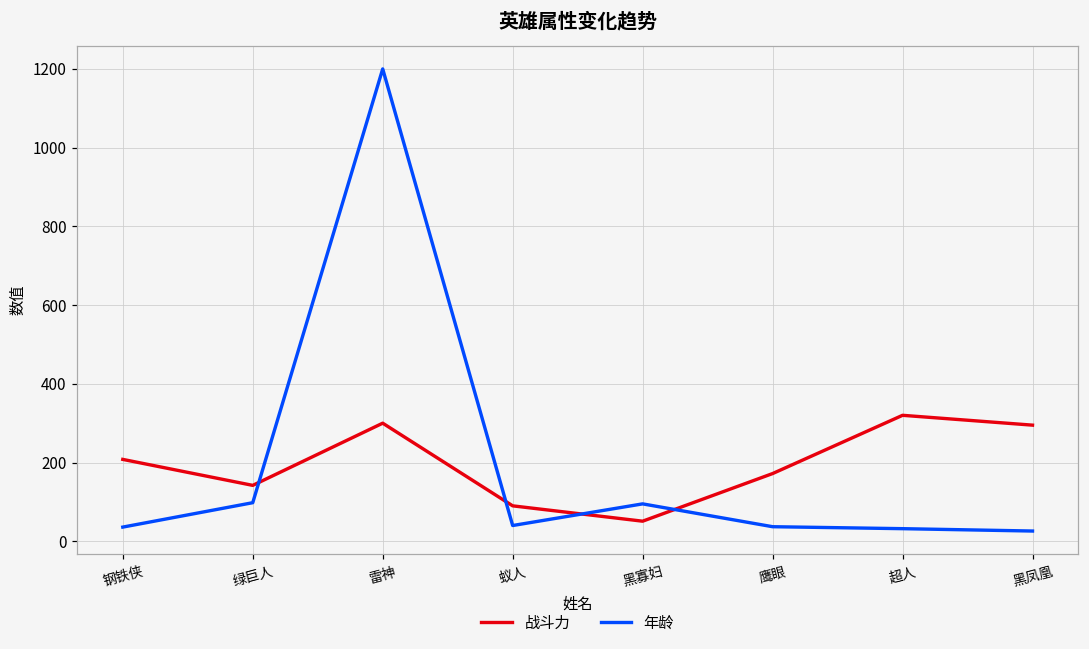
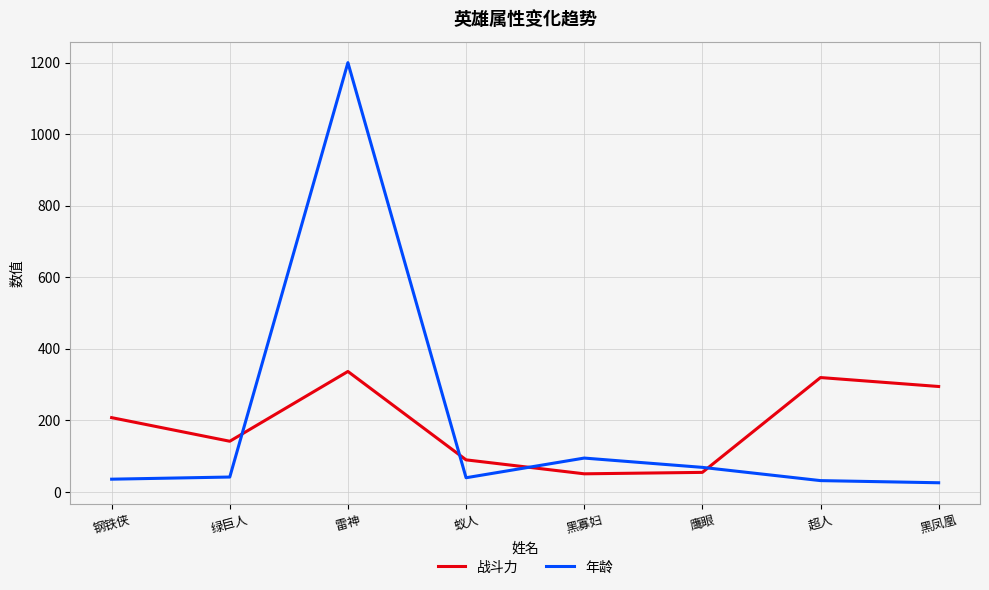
  {
    "战斗力": {
      "钢铁侠": 210,
      "绿巨人": 140,
-     "雷神": 300,
+     "雷神": 340,
      "蚁人": 90,
      "黑寡妇": 50,
-     "鹰眼": 170,
+     "鹰眼": 60,
      "超人": 320,
      "黑凤凰": 300
    },
    "年龄": {
      "钢铁侠": 40,
-     "绿巨人": 100,
+     "绿巨人": 40,
      "雷神": 1200,
      "蚁人": 40,
      "黑寡妇": 100,
-     "鹰眼": 40,
+     "鹰眼": 70,
      "超人": 30,
      "黑凤凰": 30
    }
  }
